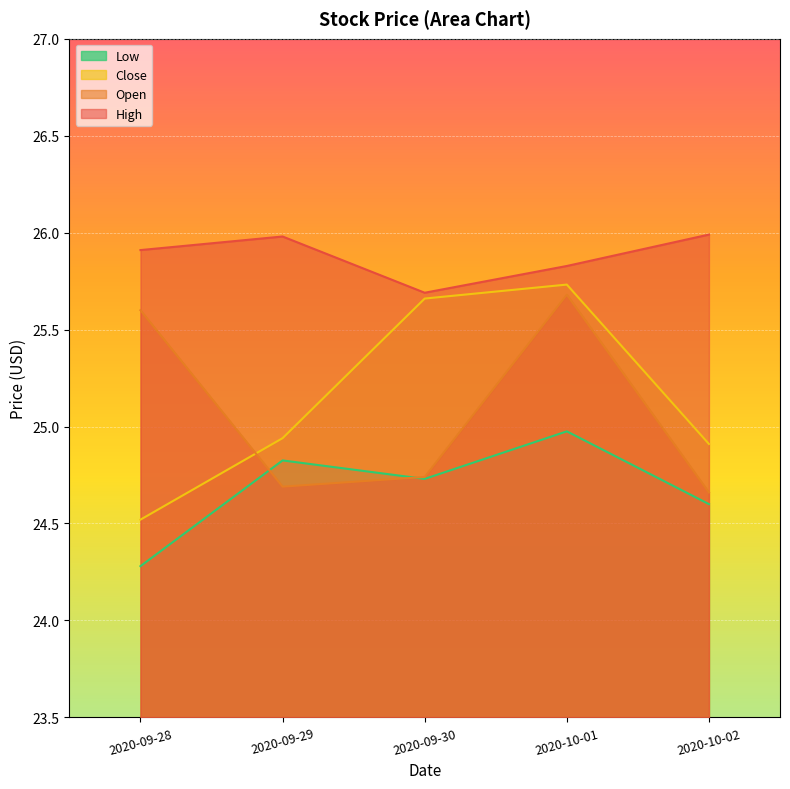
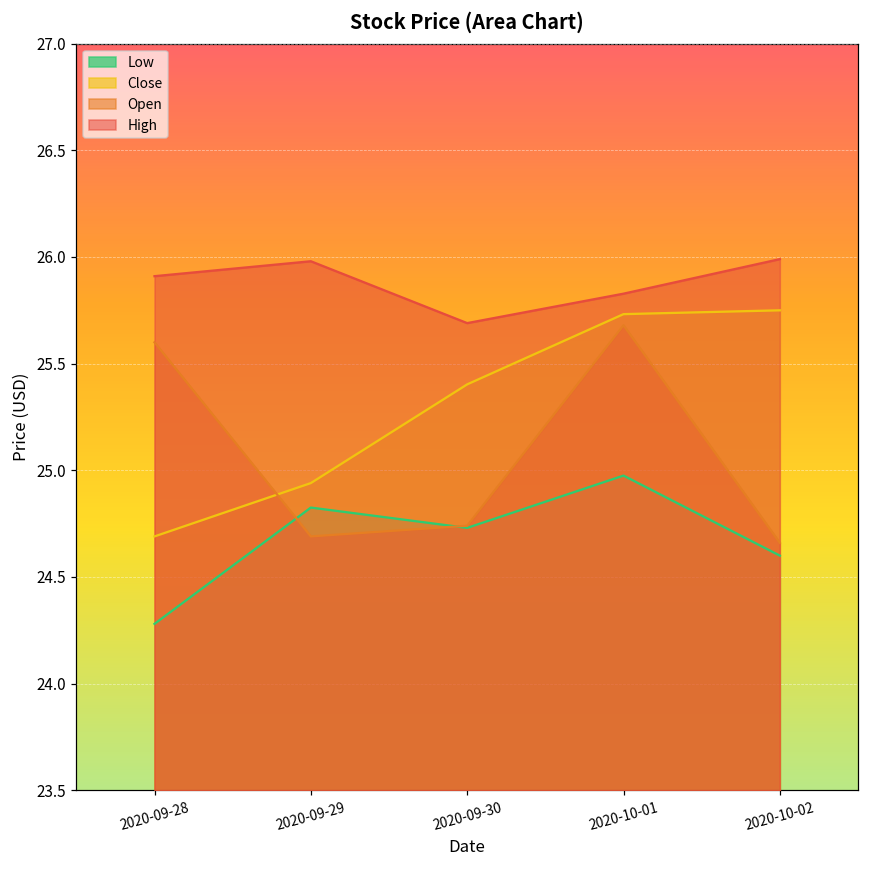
  {
    "Low": {
      "2020-09-28": 24.28,
      "2020-09-29": 24.83,
      "2020-10-01": 24.98,
      "2020-10-02": 24.60
    },
    "Close": {
-     "2020-09-28": 24.52,
+     "2020-09-28": 24.69,
      "2020-09-29": 24.94,
-     "2020-09-30": 25.66,
+     "2020-09-30": 25.40,
      "2020-10-01": 25.73,
-     "2020-10-02": 24.91
+     "2020-10-02": 25.75
    }
  }
